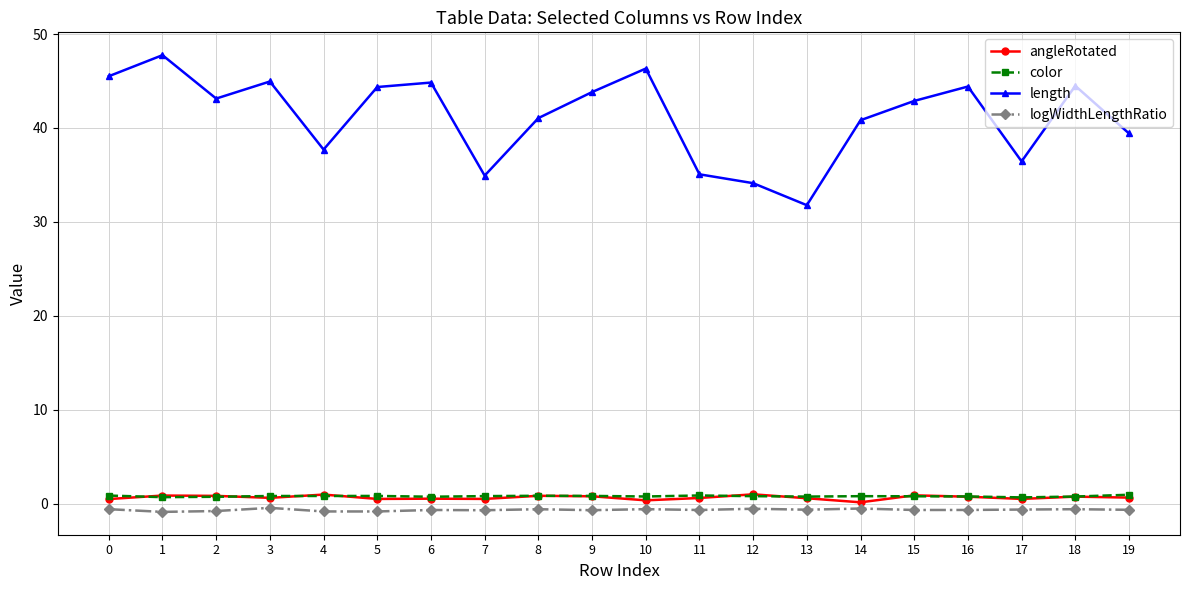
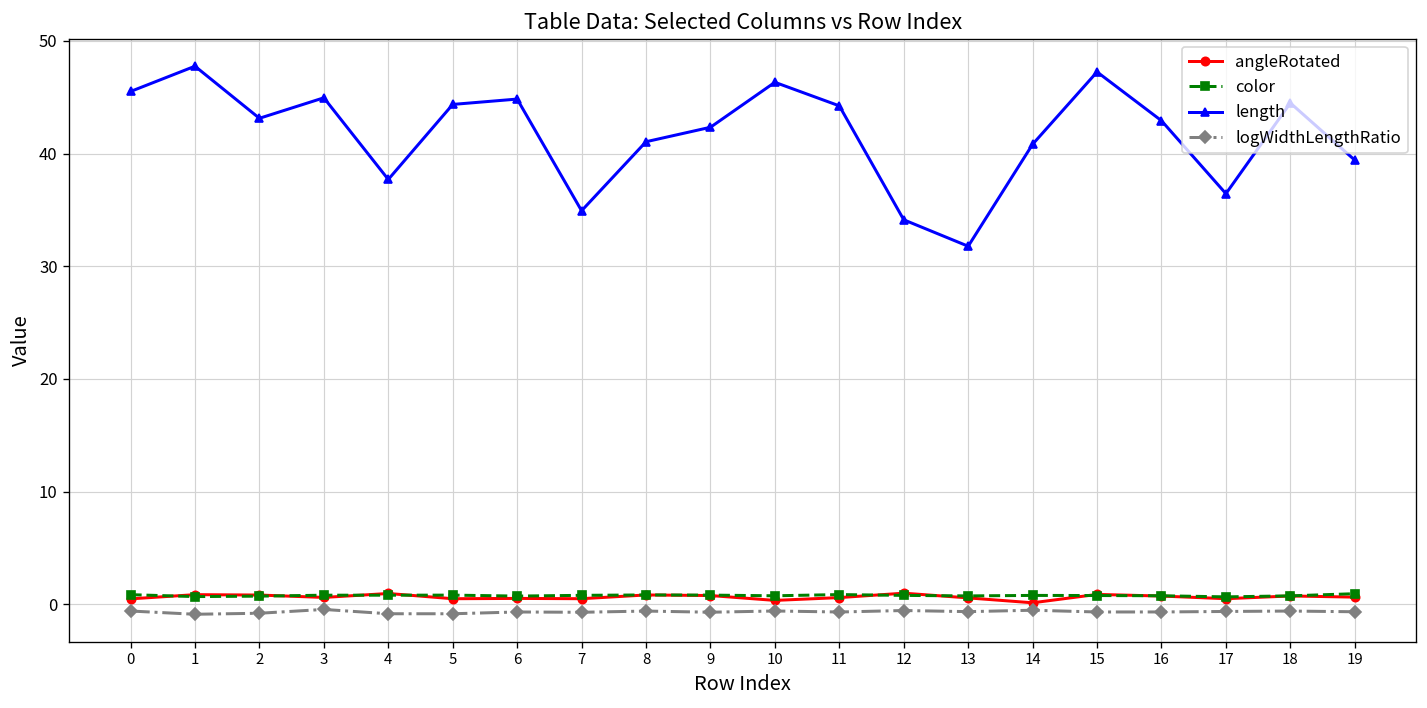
  {
    "angleRotated": {
      "0": 0,
      "5": 0,
      "7": 0,
      "10": 0,
      "14": 0,
      "19": 1
    },
    "color": {
      "0": 1,
      "5": 1,
      "7": 1,
      "10": 1,
      "14": 1,
      "19": 1
    },
    "length": {
      "0": 46,
      "1": 48,
      "2": 43,
      "3": 45,
      "4": 38,
      "5": 44,
      "6": 45,
      "7": 35,
      "8": 41,
-     "9": 44,
+     "9": 42,
      "10": 46,
-     "11": 35,
+     "11": 44,
      "12": 34,
      "13": 32,
      "14": 41,
-     "15": 43,
-     "16": 44,
+     "15": 47,
+     "16": 43,
      "17": 36,
      "19": 39
    },
    "logWidthLengthRatio": {
      "0": -1,
      "1": -1,
      "2": -1,
      "3": 0,
      "4": -1,
      "5": -1,
      "6": -1,
      "7": -1,
      "8": -1,
      "9": -1,
      "10": -1,
      "11": -1,
      "12": -1,
      "13": -1,
      "14": -1,
      "15": -1,
      "16": -1,
      "17": -1,
      "18": -1,
      "19": -1
    }
  }
